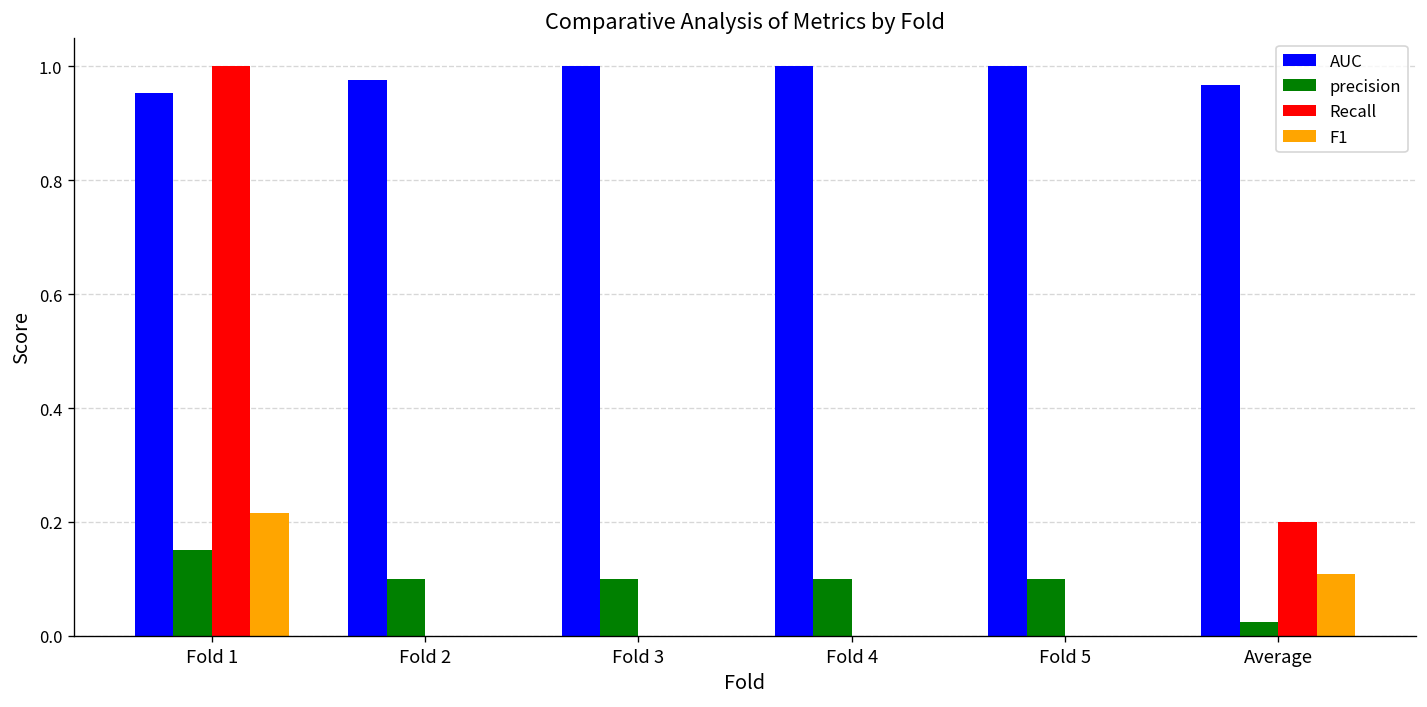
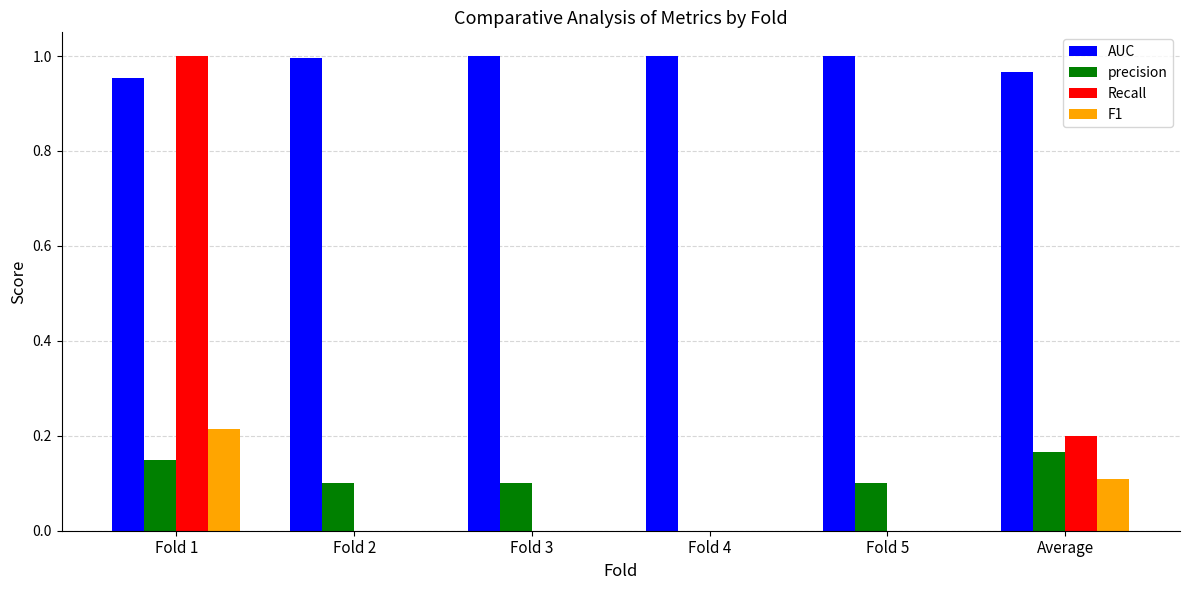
  {
    "AUC": {
      "Fold 1": 0.95,
-     "Fold 2": 0.98,
+     "Fold 2": 1.00,
      "Fold 3": 1.00,
      "Fold 4": 1.00,
      "Fold 5": 1.00,
      "Average": 0.97
    },
    "precision": {
      "Fold 1": 0.15,
      "Fold 2": 0.10,
      "Fold 3": 0.10,
-     "Fold 4": 0.1,
+     "Fold 4": 0.0,
      "Fold 5": 0.10,
-     "Average": 0.02
+     "Average": 0.17
    },
    "Recall": {
      "Fold 1": 1.00,
      "Fold 2": 0.00,
      "Fold 3": 0.00,
      "Fold 4": 0.00,
      "Fold 5": 0.00,
      "Average": 0.20
    },
    "F1": {
      "Fold 1": 0.22,
      "Fold 2": 0.00,
      "Fold 3": 0.00,
      "Fold 4": 0.00,
      "Fold 5": 0.00,
      "Average": 0.11
    }
  }
